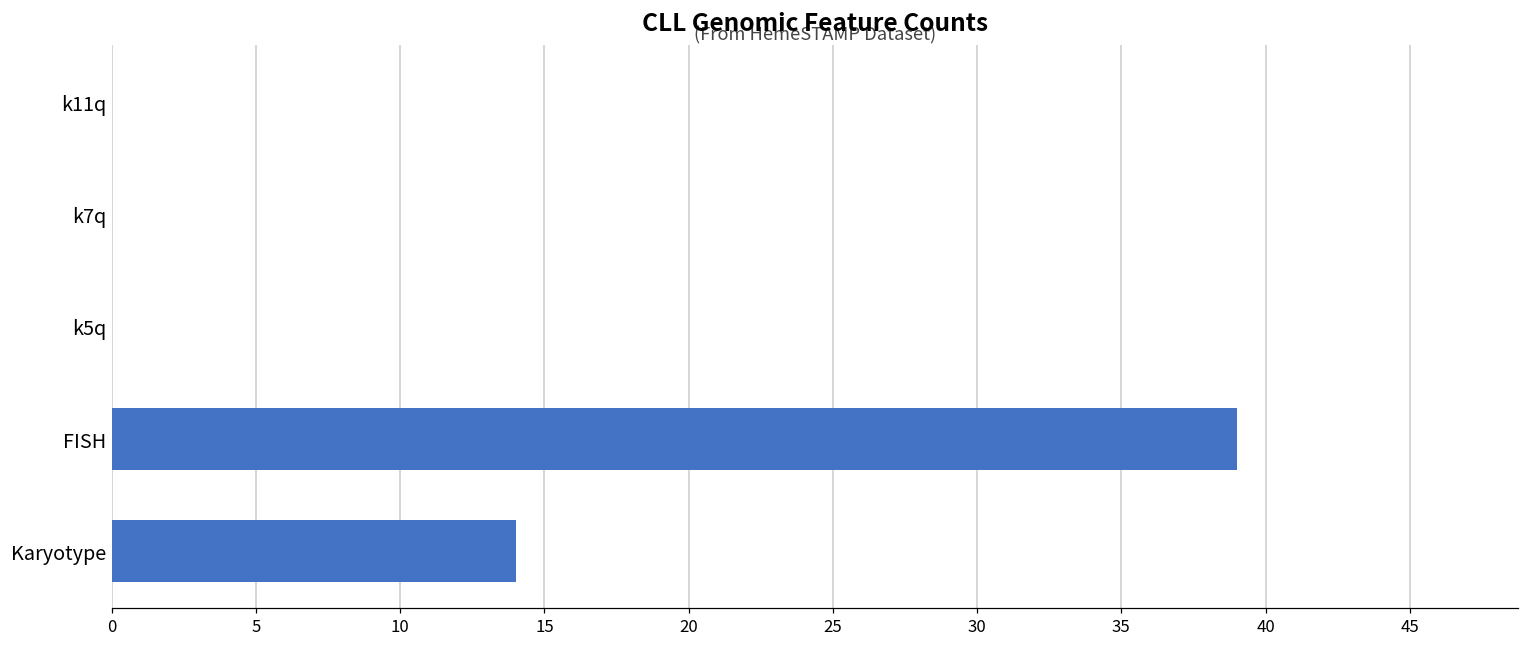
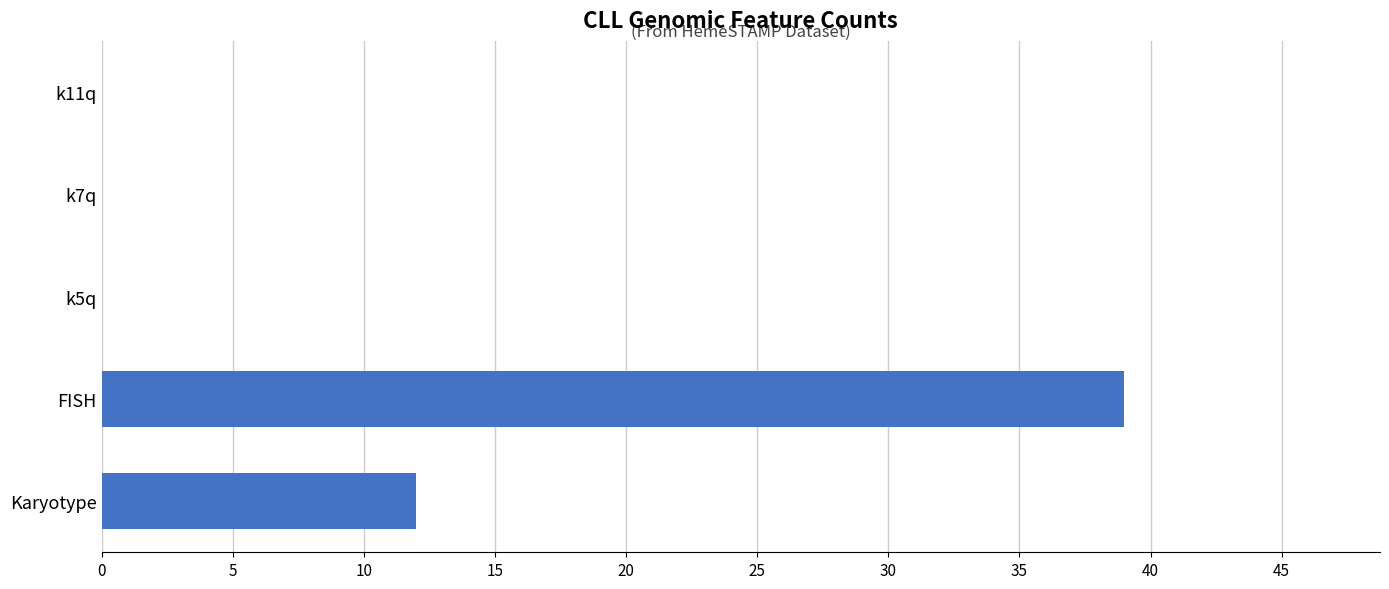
  {
    "k11q": 0,
    "k7q": 0,
    "k5q": 0,
    "FISH": 39,
-   "Karyotype": 14
+   "Karyotype": 12
  }
